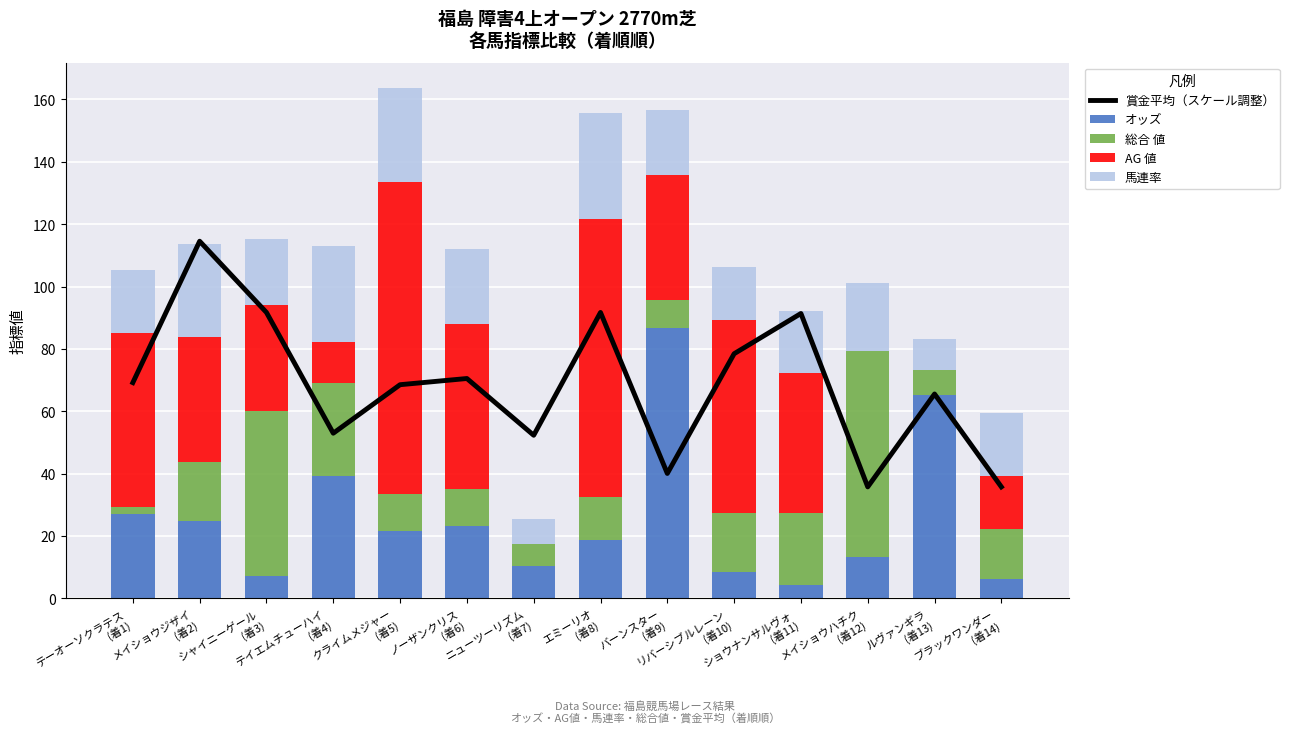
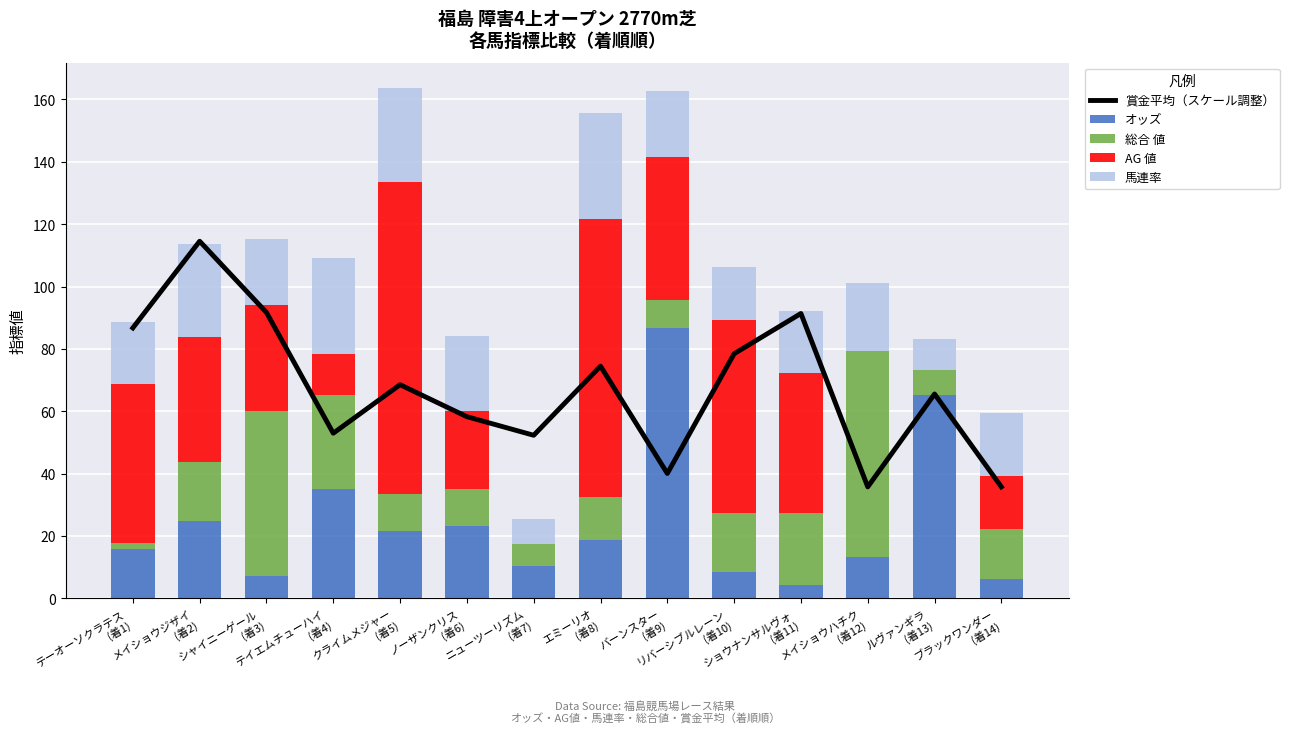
  {
    "賞金平均（スケール調整）": {
-     "テーオーソクラテス (着1)": 69,
+     "テーオーソクラテス (着1)": 87,
      "メイショウジザイ (着2)": 115,
      "シャイニーゲール (着3)": 92,
      "テイエムチューハイ (着4)": 53,
      "クライムメジャー (着5)": 69,
-     "ノーザンクリス (着6)": 70,
+     "ノーザンクリス (着6)": 58,
      "ニューツーリズム (着7)": 52,
-     "エミーリオ (着8)": 92,
+     "エミーリオ (着8)": 74,
      "バーンスター (着9)": 40,
      "リバーシブルレーン (着10)": 78,
      "ショウナンサルヴォ (着11)": 91,
      "メイショウハチク (着12)": 36,
      "ルヴァンギラ (着13)": 66,
      "ブラックワンダー (着14)": 36
    },
    "オッズ": {
-     "テーオーソクラテス (着1)": 27,
+     "テーオーソクラテス (着1)": 16,
      "メイショウジザイ (着2)": 25,
      "シャイニーゲール (着3)": 7,
-     "テイエムチューハイ (着4)": 39,
+     "テイエムチューハイ (着4)": 35,
      "クライムメジャー (着5)": 22,
      "ノーザンクリス (着6)": 23,
      "ニューツーリズム (着7)": 11,
      "エミーリオ (着8)": 19,
      "バーンスター (着9)": 87,
      "リバーシブルレーン (着10)": 8,
      "ショウナンサルヴォ (着11)": 4,
      "メイショウハチク (着12)": 13,
      "ルヴァンギラ (着13)": 65,
      "ブラックワンダー (着14)": 6
    },
    "総合 値": {
      "テーオーソクラテス (着1)": 2,
      "メイショウジザイ (着2)": 19,
      "シャイニーゲール (着3)": 53,
      "テイエムチューハイ (着4)": 30,
      "クライムメジャー (着5)": 12,
      "ノーザンクリス (着6)": 12,
      "ニューツーリズム (着7)": 7,
      "エミーリオ (着8)": 14,
      "バーンスター (着9)": 9,
      "リバーシブルレーン (着10)": 19,
      "ショウナンサルヴォ (着11)": 23,
      "メイショウハチク (着12)": 66,
      "ルヴァンギラ (着13)": 8,
      "ブラックワンダー (着14)": 16
    },
    "AG 値": {
-     "テーオーソクラテス (着1)": 56,
+     "テーオーソクラテス (着1)": 51,
      "メイショウジザイ (着2)": 40,
      "シャイニーゲール (着3)": 34,
      "テイエムチューハイ (着4)": 13,
      "クライムメジャー (着5)": 100,
-     "ノーザンクリス (着6)": 53,
+     "ノーザンクリス (着6)": 25,
      "ニューツーリズム (着7)": 0,
      "エミーリオ (着8)": 89,
-     "バーンスター (着9)": 40,
+     "バーンスター (着9)": 46,
      "リバーシブルレーン (着10)": 62,
      "ショウナンサルヴォ (着11)": 45,
      "メイショウハチク (着12)": 0,
      "ルヴァンギラ (着13)": 0,
      "ブラックワンダー (着14)": 17
    },
    "馬連率": {
      "テーオーソクラテス (着1)": 20,
      "メイショウジザイ (着2)": 30,
      "シャイニーゲール (着3)": 21,
      "テイエムチューハイ (着4)": 31,
      "クライムメジャー (着5)": 30,
      "ノーザンクリス (着6)": 24,
      "ニューツーリズム (着7)": 8,
      "エミーリオ (着8)": 34,
      "バーンスター (着9)": 21,
      "リバーシブルレーン (着10)": 17,
      "ショウナンサルヴォ (着11)": 20,
      "メイショウハチク (着12)": 22,
      "ルヴァンギラ (着13)": 10,
      "ブラックワンダー (着14)": 20
    }
  }
